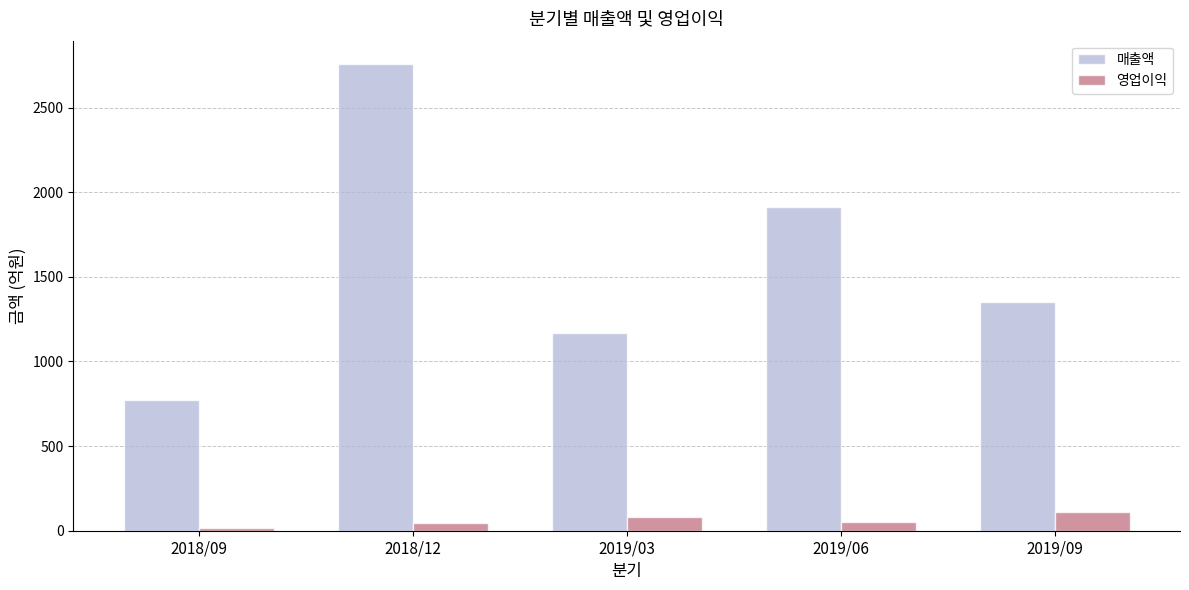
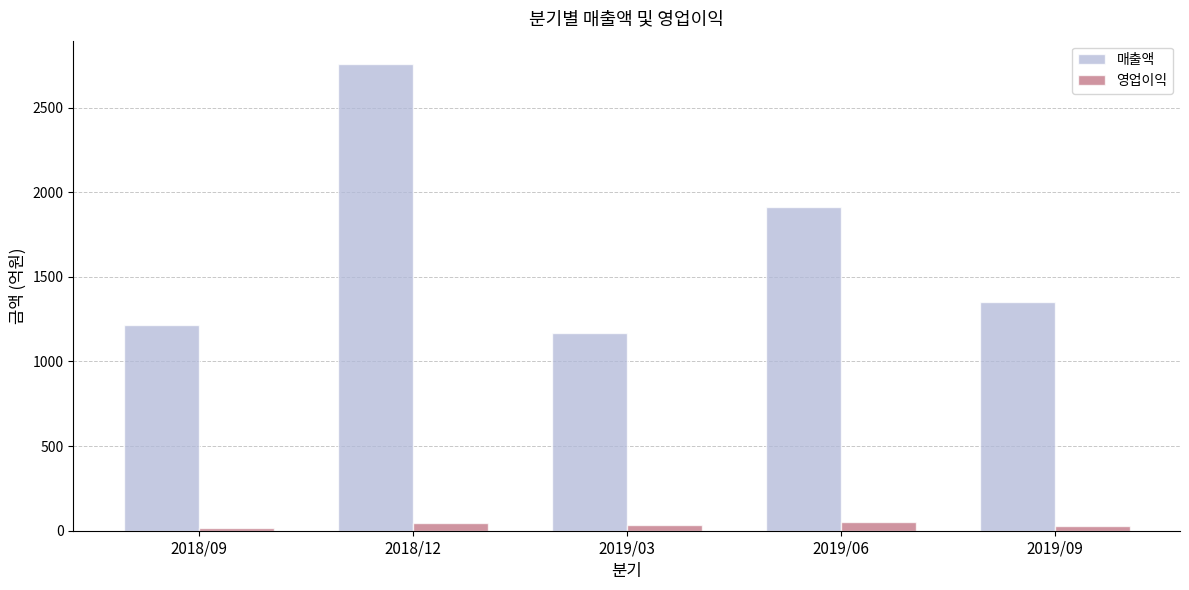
  {
    "매출액": {
-     "2018/09": 770,
+     "2018/09": 1210,
      "2018/12": 2760,
      "2019/03": 1170,
      "2019/06": 1910,
      "2019/09": 1350
    },
    "영업이익": {
      "2018/09": 20,
      "2018/12": 40,
-     "2019/03": 80,
+     "2019/03": 30,
      "2019/06": 50,
-     "2019/09": 110
+     "2019/09": 30
    }
  }
